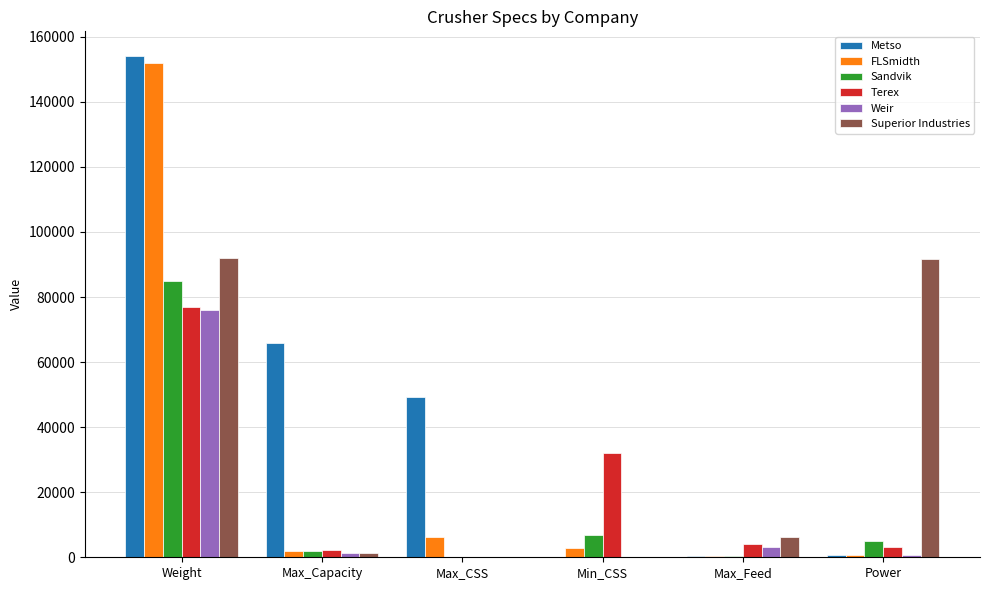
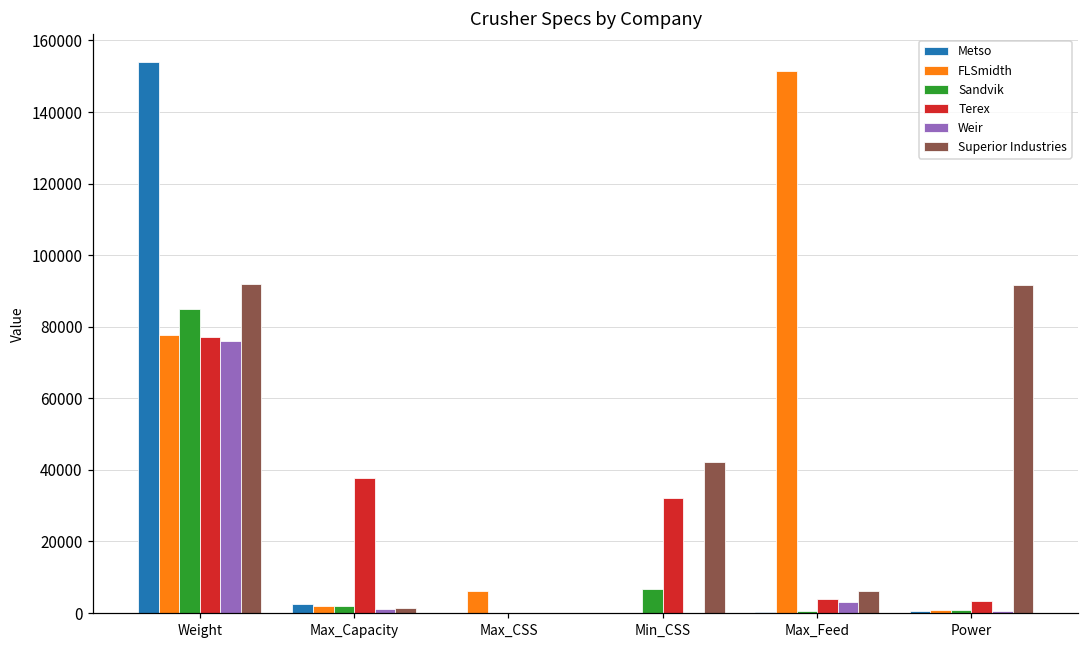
  {
    "Metso": {
      "Weight": 154000,
-     "Max_Capacity": 66000,
-     "Max_CSS": 49000
+     "Max_Capacity": 2000,
+     "Max_CSS": 0
    },
    "FLSmidth": {
-     "Weight": 152000,
+     "Weight": 78000,
      "Max_Capacity": 2000,
      "Max_CSS": 6000,
-     "Min_CSS": 3000,
-     "Max_Feed": 0,
+     "Min_CSS": 0,
+     "Max_Feed": 151000,
      "Power": 1000
    },
    "Sandvik": {
      "Weight": 85000,
      "Max_Capacity": 2000,
      "Min_CSS": 7000,
-     "Power": 5000
+     "Power": 1000
    },
    "Terex": {
      "Weight": 77000,
-     "Max_Capacity": 2000,
+     "Max_Capacity": 38000,
      "Min_CSS": 32000,
      "Max_Feed": 4000,
      "Power": 3000
    },
    "Weir": {
      "Weight": 76000,
      "Max_Capacity": 1000,
      "Max_Feed": 3000
    },
    "Superior Industries": {
      "Weight": 92000,
      "Max_Capacity": 1000,
-     "Min_CSS": 0,
+     "Min_CSS": 42000,
      "Max_Feed": 6000,
      "Power": 92000
    }
  }
